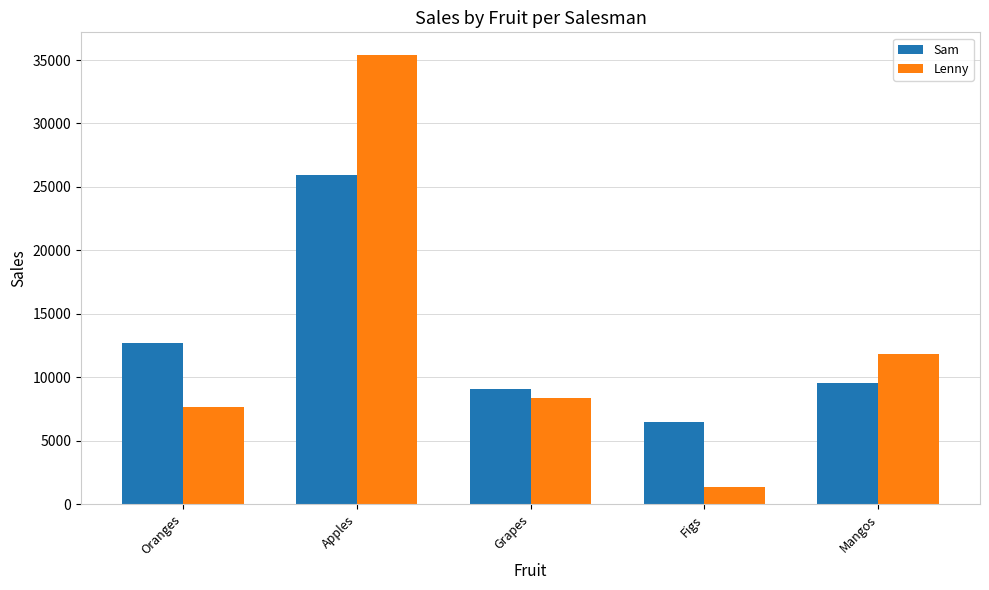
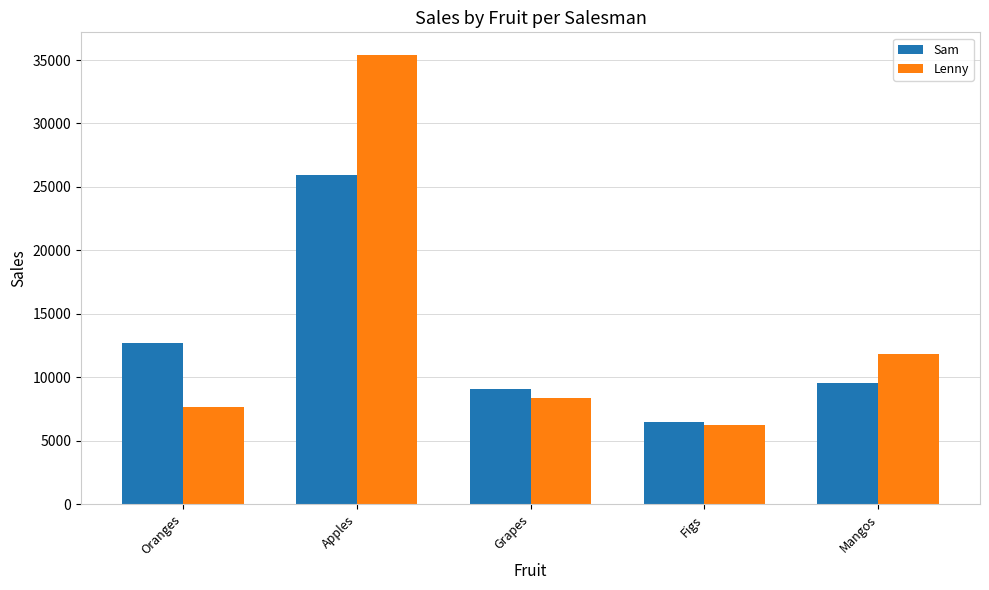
  {
    "Sam": {
      "Oranges": 12700,
      "Apples": 25900,
      "Grapes": 9100,
      "Figs": 6500,
      "Mangos": 9500
    },
    "Lenny": {
      "Oranges": 7600,
      "Apples": 35400,
      "Grapes": 8300,
-     "Figs": 1400,
+     "Figs": 6200,
      "Mangos": 11800
    }
  }
